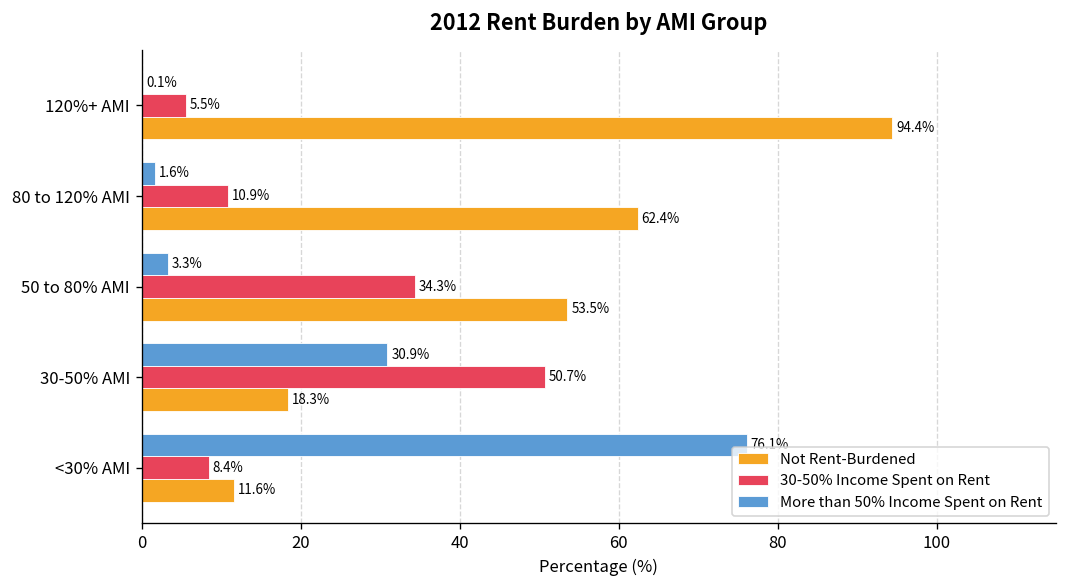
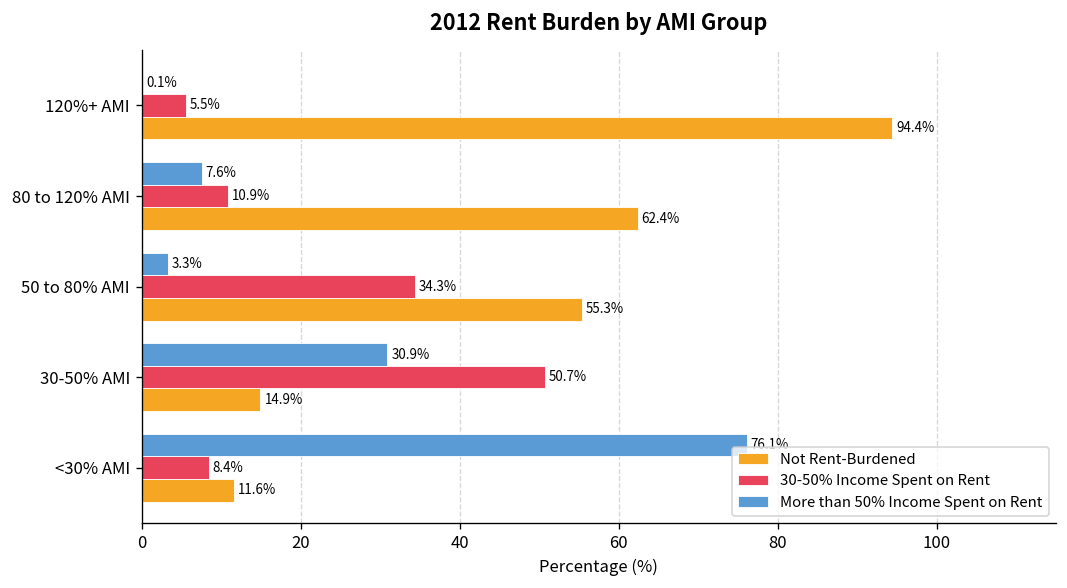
  {
    "Not Rent-Burdened": {
      "120%+ AMI": "94.4%",
      "80 to 120% AMI": "62.4%",
-     "50 to 80% AMI": "53.5%",
-     "30-50% AMI": "18.3%",
+     "50 to 80% AMI": "55.3%",
+     "30-50% AMI": "14.9%",
      "<30% AMI": "11.6%"
    },
    "30-50% Income Spent on Rent": {
      "120%+ AMI": "5.5%",
      "80 to 120% AMI": "10.9%",
      "50 to 80% AMI": "34.3%",
      "30-50% AMI": "50.7%",
      "<30% AMI": "8.4%"
    },
    "More than 50% Income Spent on Rent": {
      "120%+ AMI": "0.1%",
-     "80 to 120% AMI": "1.6%",
+     "80 to 120% AMI": "7.6%",
      "50 to 80% AMI": "3.3%",
      "30-50% AMI": "30.9%"
    }
  }
